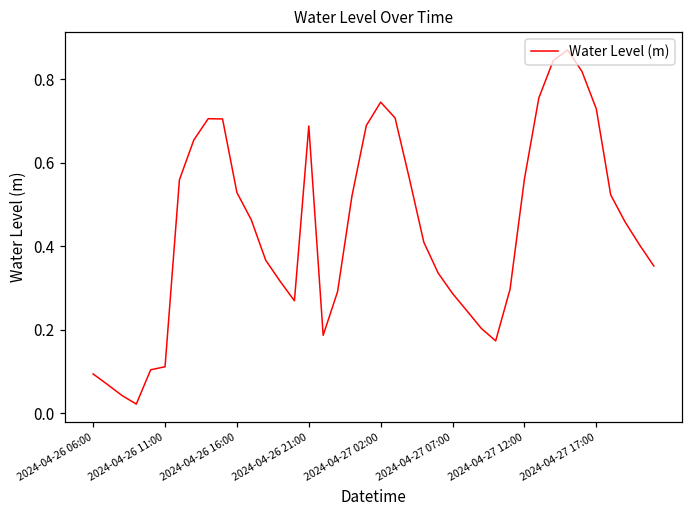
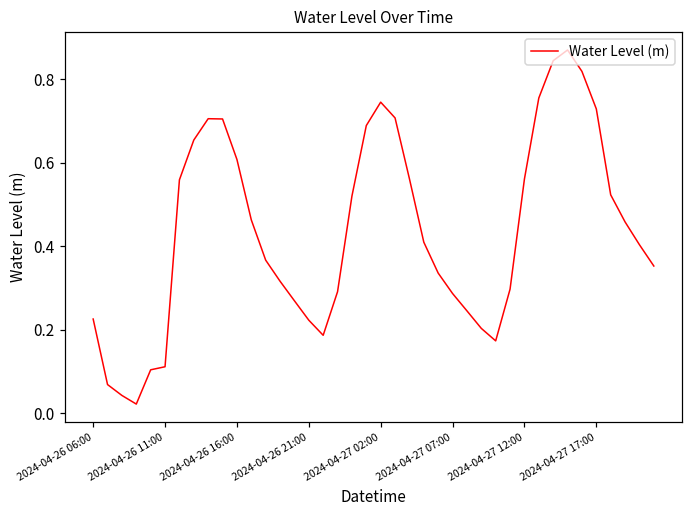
  {
-   "2024-04-26 06:00": 0.09,
+   "2024-04-26 06:00": 0.23,
    "2024-04-26 11:00": 0.11,
-   "2024-04-26 16:00": 0.53,
-   "2024-04-26 21:00": 0.69,
+   "2024-04-26 16:00": 0.61,
+   "2024-04-26 21:00": 0.22,
    "2024-04-27 02:00": 0.75,
    "2024-04-27 07:00": 0.29,
    "2024-04-27 12:00": 0.56,
    "2024-04-27 17:00": 0.73
  }
